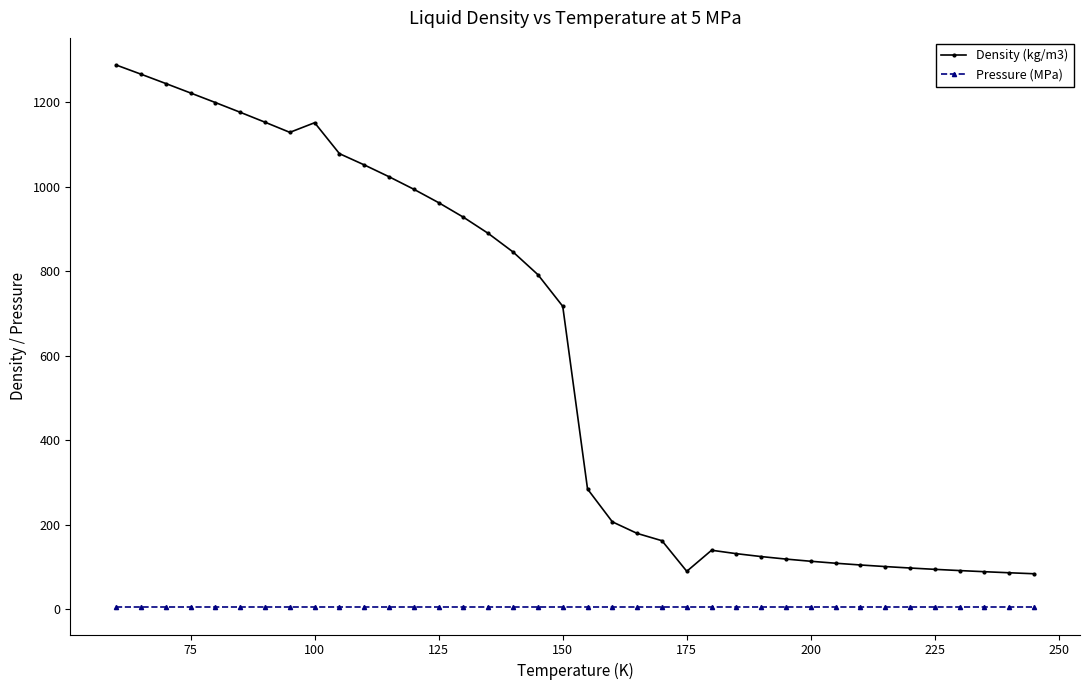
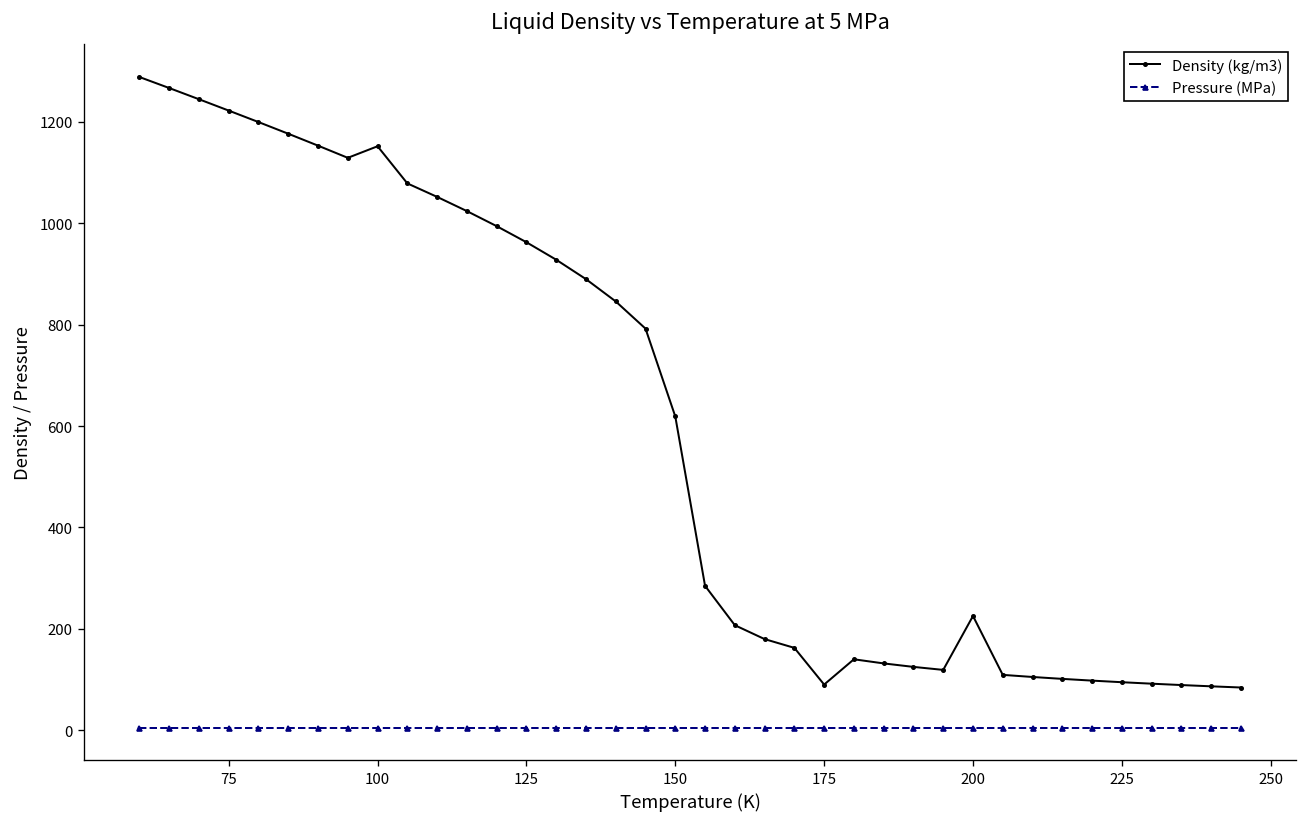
  {
    "Density (kg/m3)": {
      "75": 1220,
      "100": 1150,
      "125": 960,
-     "150": 720,
+     "150": 620,
      "175": 90,
-     "200": 110,
+     "200": 230,
      "225": 90
    },
    "Pressure (MPa)": {
      "75": 10,
      "100": 10,
      "125": 10,
      "150": 10,
      "175": 10,
      "200": 10,
      "225": 10
    }
  }
